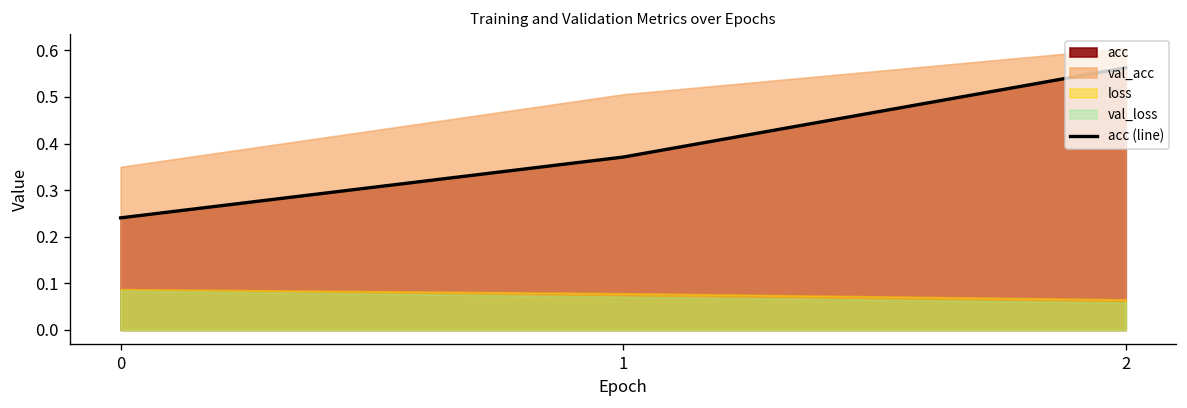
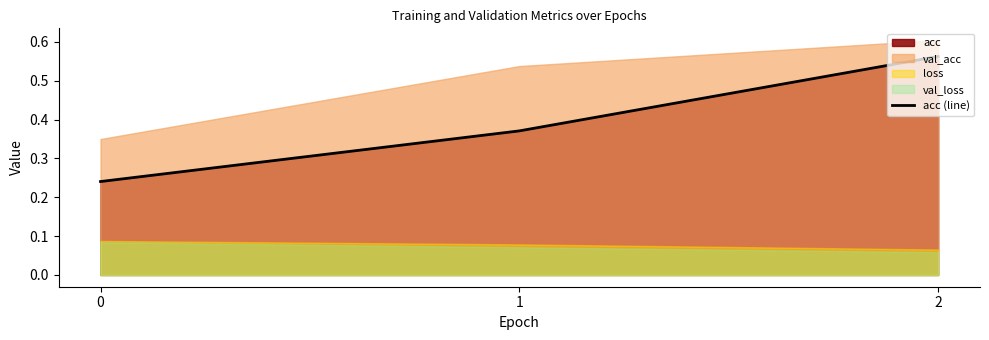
  {
    "acc": {
      "0": 0.24,
      "1": 0.37
    },
    "val_acc": {
      "0": 0.35,
-     "1": 0.51
+     "1": 0.54
    },
    "loss": {
      "1": 0.08,
      "2": 0.07
    },
    "val_loss": {
      "1": 0.07,
      "2": 0.06
    }
  }
